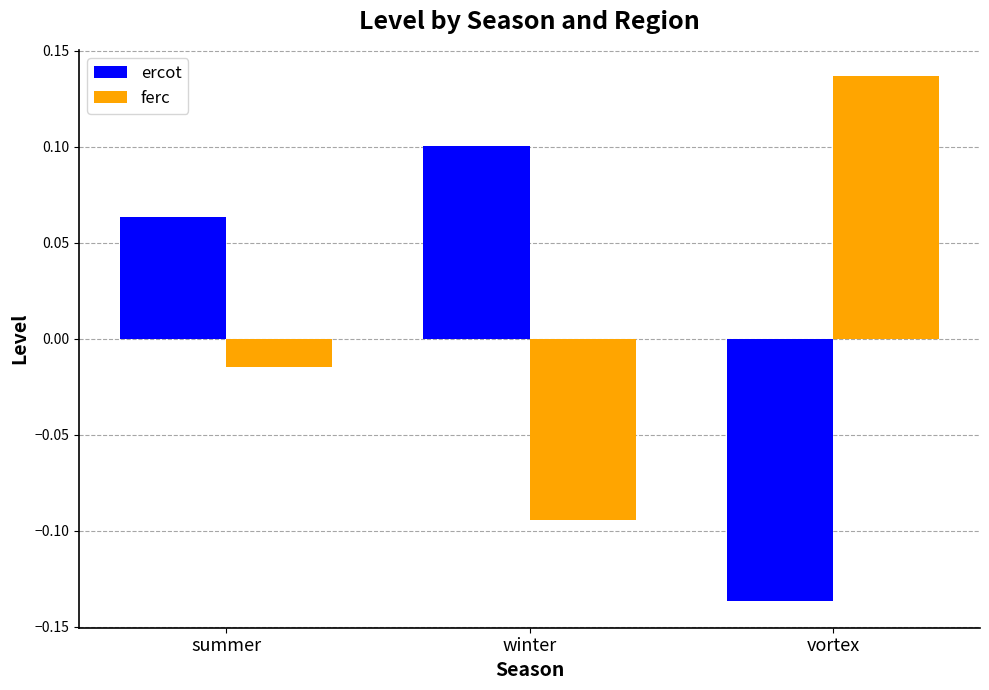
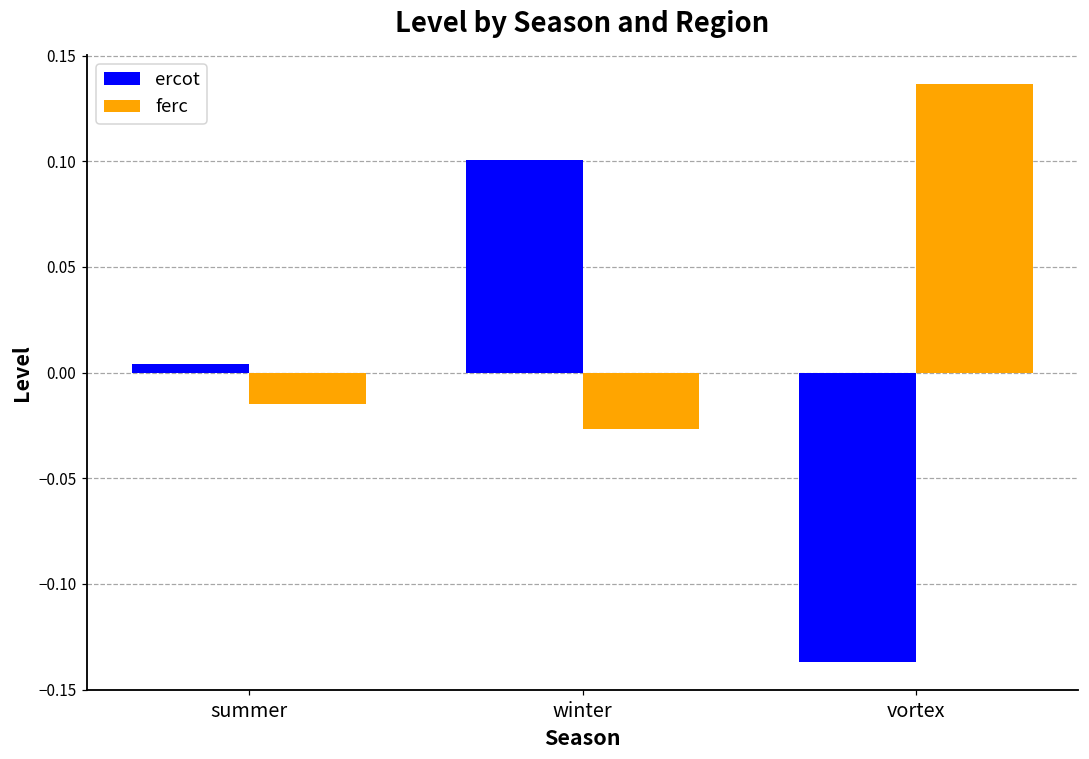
  {
    "ercot": {
-     "summer": 0.063,
+     "summer": 0.004,
      "winter": 0.100,
      "vortex": -0.137
    },
    "ferc": {
      "summer": -0.015,
-     "winter": -0.094,
+     "winter": -0.027,
      "vortex": 0.137
    }
  }
